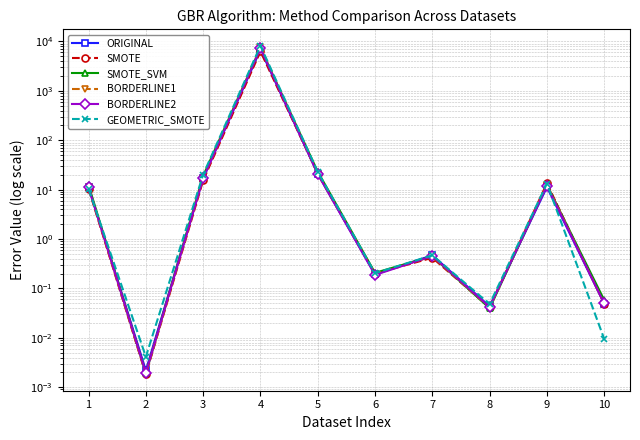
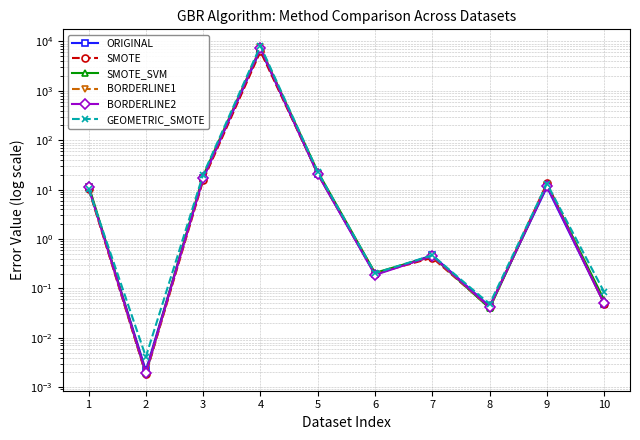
  {
    "ORIGINAL": {
      "2": 0.002
    },
    "SMOTE_SVM": {
      "10": 0.06
    },
    "GEOMETRIC_SMOTE": {
      "2": 0.004,
-     "10": 0.010
+     "10": 0.08
    }
  }
